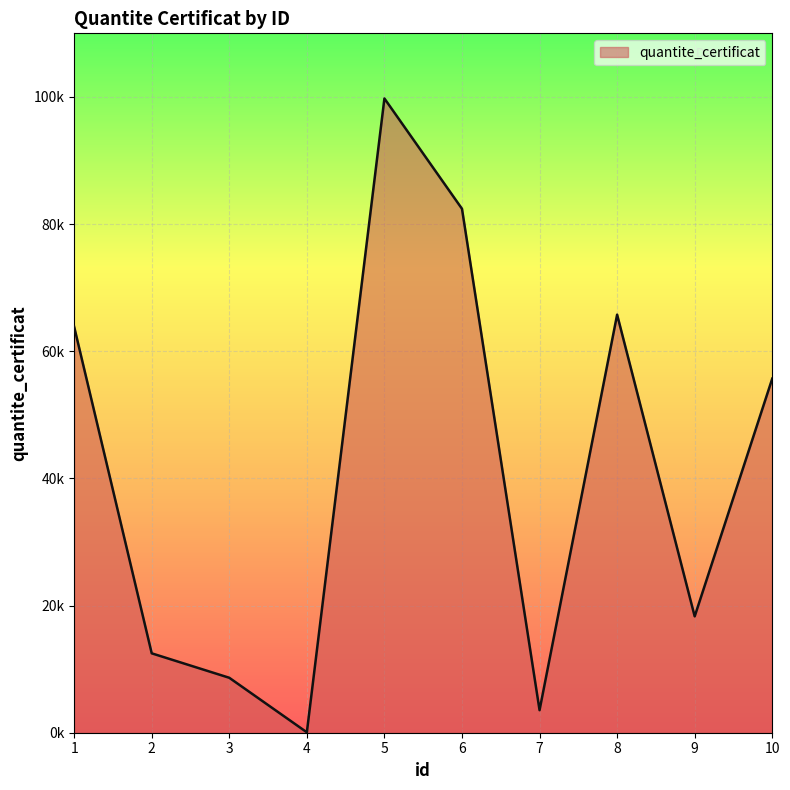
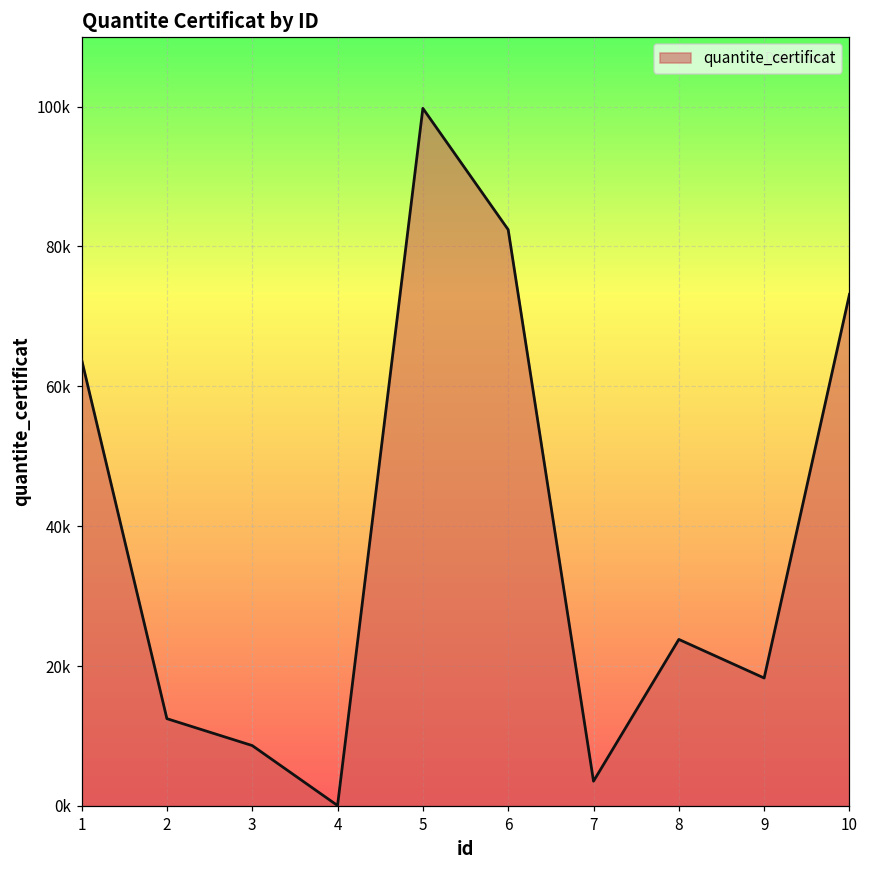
  {
    "1": 64000,
    "2": 12000,
    "3": 9000,
    "4": 0,
    "5": 100000,
    "6": 82000,
    "7": 4000,
-   "8": 66000,
+   "8": 24000,
    "9": 18000,
-   "10": 56000
+   "10": 73000
  }
